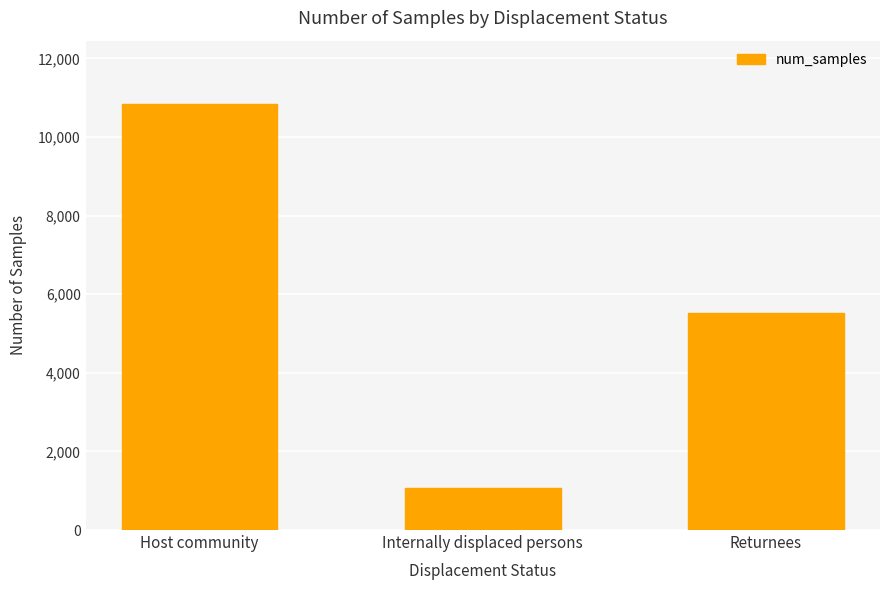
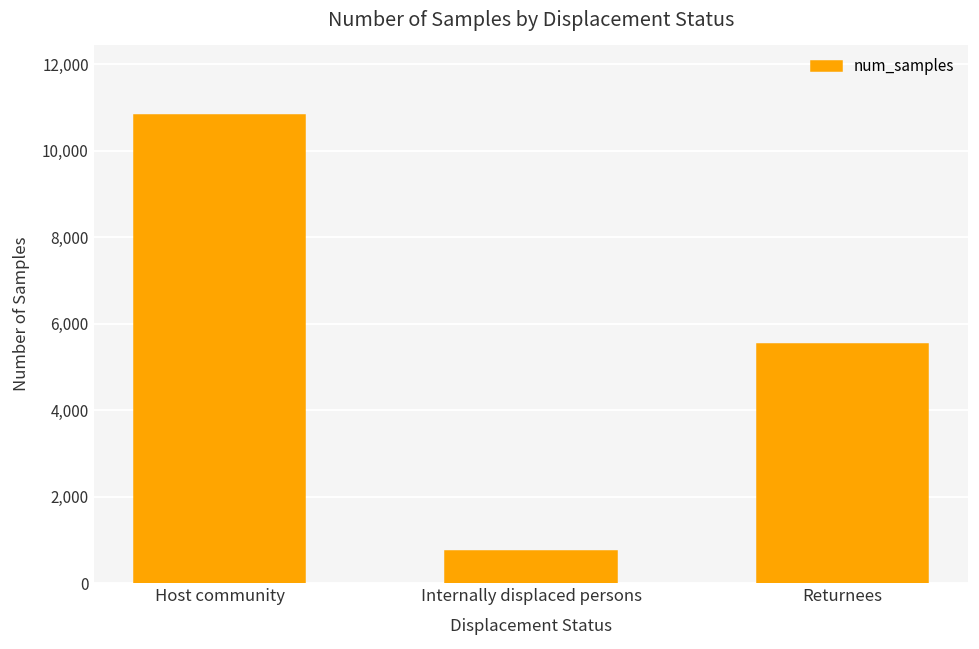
  {
    "Host community": "10,800",
-   "Internally displaced persons": "1,100",
+   "Internally displaced persons": "700",
    "Returnees": "5,500"
  }
